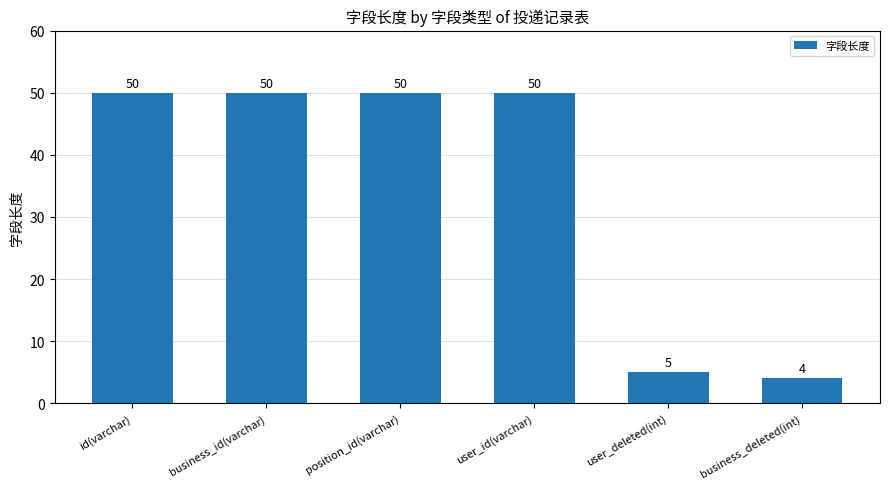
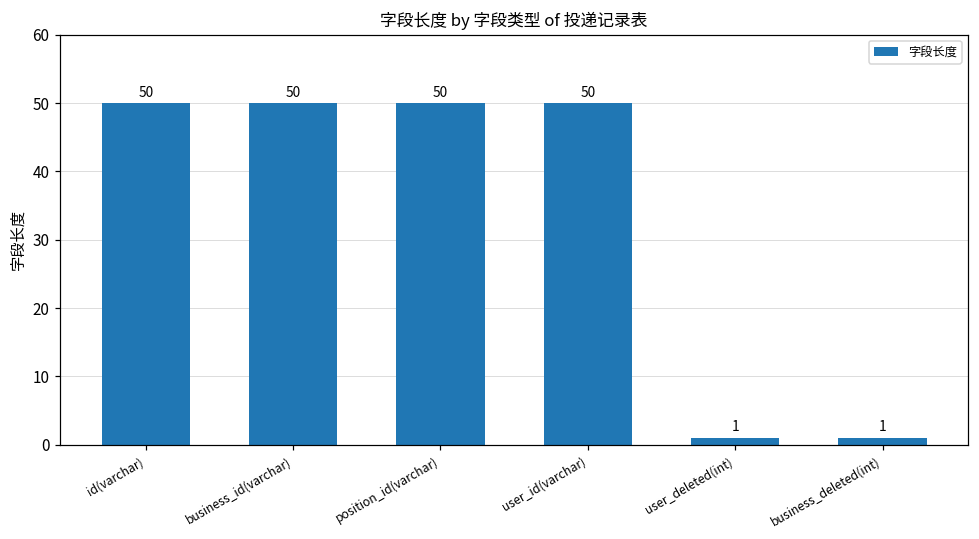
  {
    "id(varchar)": 50,
    "business_id(varchar)": 50,
    "position_id(varchar)": 50,
    "user_id(varchar)": 50,
-   "user_deleted(int)": 5,
-   "business_deleted(int)": 4
+   "user_deleted(int)": 1,
+   "business_deleted(int)": 1
  }
